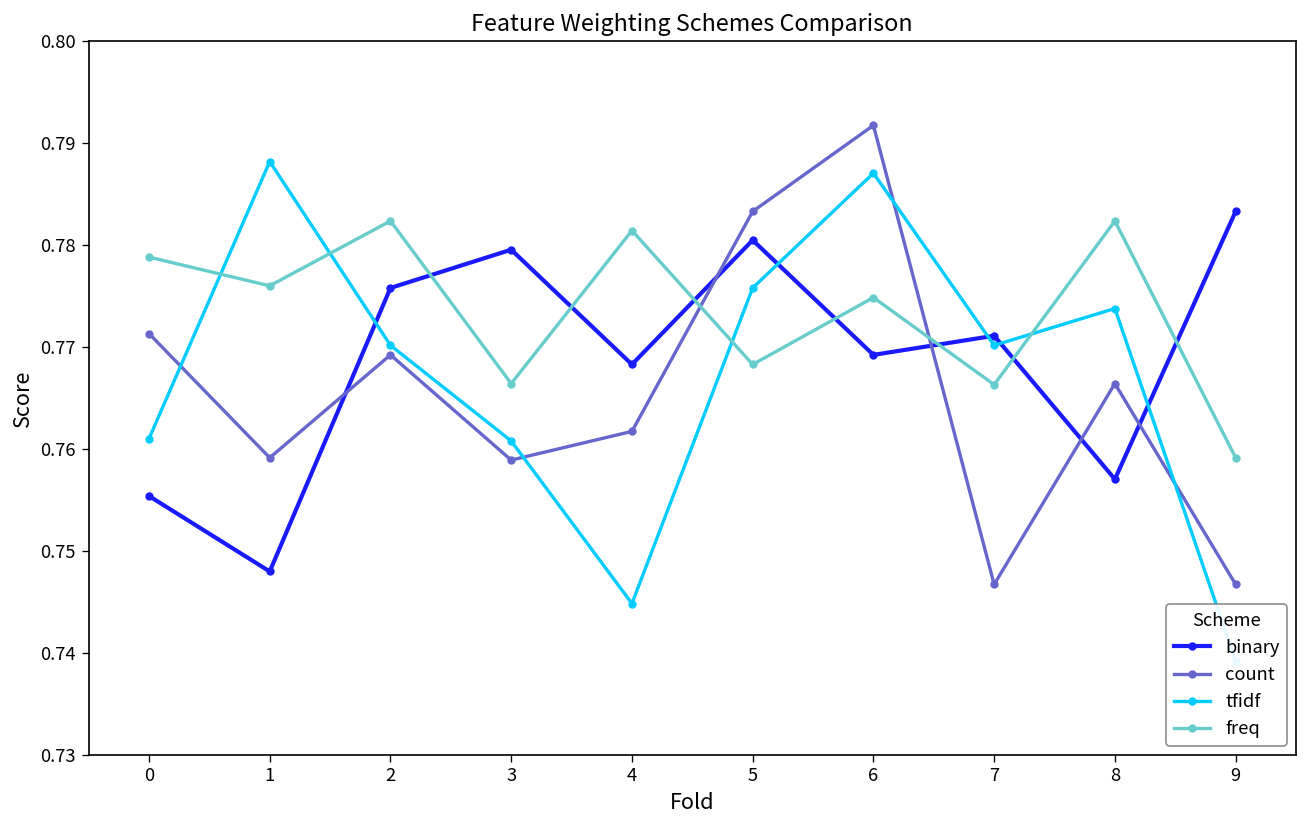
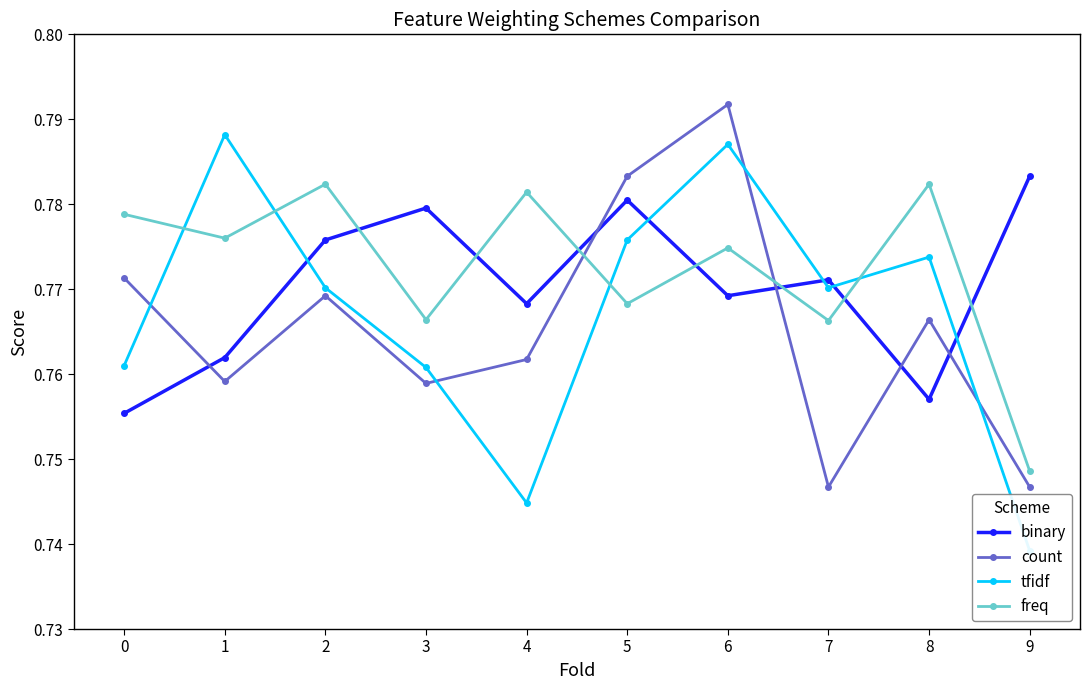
  {
    "binary": {
      "0": 0.755,
-     "1": 0.748,
+     "1": 0.762,
      "2": 0.776,
      "3": 0.780,
      "4": 0.768,
      "5": 0.780,
      "6": 0.769,
      "7": 0.771,
      "8": 0.757,
      "9": 0.783
    },
    "count": {
      "0": 0.771,
      "1": 0.759,
      "2": 0.769,
      "3": 0.759,
      "4": 0.762,
      "5": 0.783,
      "6": 0.792,
      "7": 0.747,
      "8": 0.766,
      "9": 0.747
    },
    "tfidf": {
      "0": 0.761,
      "1": 0.788,
      "2": 0.770,
      "3": 0.761,
      "4": 0.745,
      "5": 0.776,
      "6": 0.787,
      "7": 0.770,
      "8": 0.774
    },
    "freq": {
      "0": 0.779,
      "1": 0.776,
      "2": 0.782,
      "3": 0.766,
      "4": 0.781,
      "5": 0.768,
      "6": 0.775,
      "7": 0.766,
      "8": 0.782,
-     "9": 0.759
+     "9": 0.749
    }
  }
